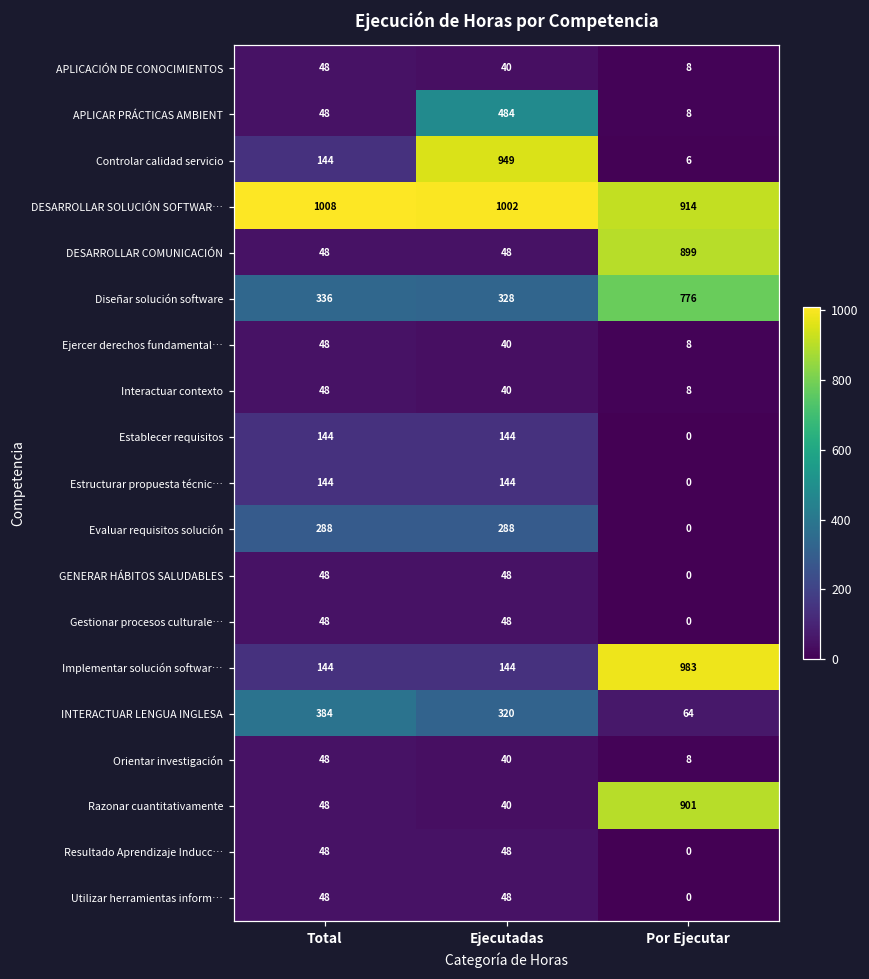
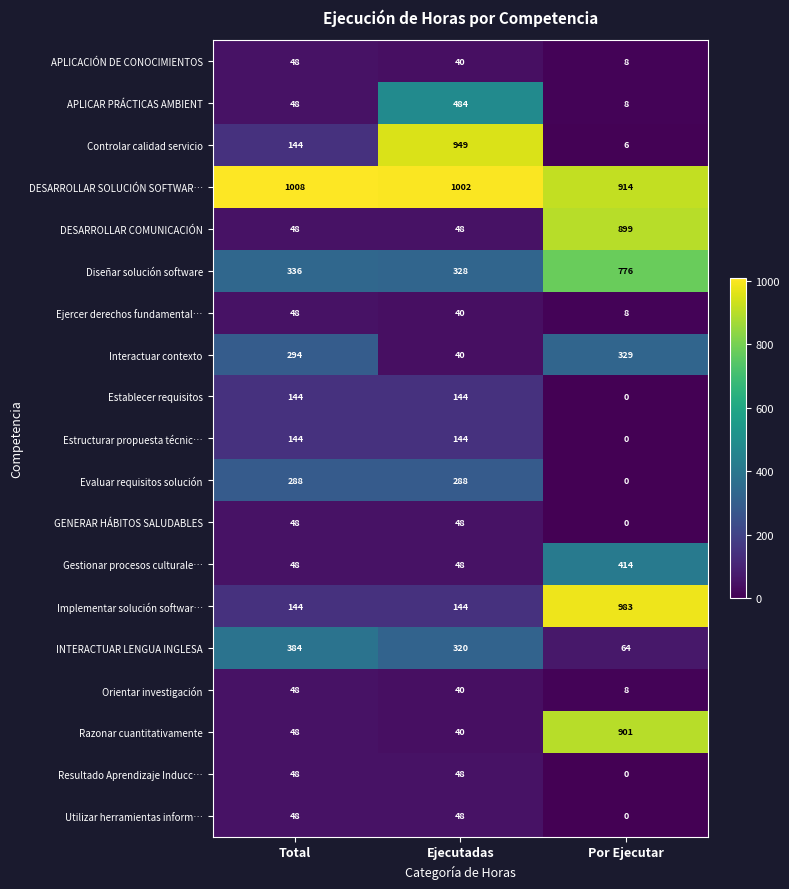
  {
    "APLICACIÓN DE CONOCIMIENTOS": {
      "Total": 48,
      "Ejecutadas": 40,
      "Por Ejecutar": 8
    },
    "APLICAR PRÁCTICAS AMBIENT": {
      "Total": 48,
      "Ejecutadas": 484,
      "Por Ejecutar": 8
    },
    "Controlar calidad servicio": {
      "Total": 144,
      "Ejecutadas": 949,
      "Por Ejecutar": 6
    },
    "DESARROLLAR SOLUCIÓN SOFTWAR…": {
      "Total": 1008,
      "Ejecutadas": 1002,
      "Por Ejecutar": 914
    },
    "DESARROLLAR COMUNICACIÓN": {
      "Total": 48,
      "Ejecutadas": 48,
      "Por Ejecutar": 899
    },
    "Diseñar solución software": {
      "Total": 336,
      "Ejecutadas": 328,
      "Por Ejecutar": 776
    },
    "Ejercer derechos fundamental…": {
      "Total": 48,
      "Ejecutadas": 40,
      "Por Ejecutar": 8
    },
    "Interactuar contexto": {
-     "Total": 48,
+     "Total": 294,
      "Ejecutadas": 40,
-     "Por Ejecutar": 8
+     "Por Ejecutar": 329
    },
    "Establecer requisitos": {
      "Total": 144,
      "Ejecutadas": 144,
      "Por Ejecutar": 0
    },
    "Estructurar propuesta técnic…": {
      "Total": 144,
      "Ejecutadas": 144,
      "Por Ejecutar": 0
    },
    "Evaluar requisitos solución": {
      "Total": 288,
      "Ejecutadas": 288,
      "Por Ejecutar": 0
    },
    "GENERAR HÁBITOS SALUDABLES": {
      "Total": 48,
      "Ejecutadas": 48,
      "Por Ejecutar": 0
    },
    "Gestionar procesos culturale…": {
      "Total": 48,
      "Ejecutadas": 48,
-     "Por Ejecutar": 0
+     "Por Ejecutar": 414
    },
    "Implementar solución softwar…": {
      "Total": 144,
      "Ejecutadas": 144,
      "Por Ejecutar": 983
    },
    "INTERACTUAR LENGUA INGLESA": {
      "Total": 384,
      "Ejecutadas": 320,
      "Por Ejecutar": 64
    },
    "Orientar investigación": {
      "Total": 48,
      "Ejecutadas": 40,
      "Por Ejecutar": 8
    },
    "Razonar cuantitativamente": {
      "Total": 48,
      "Ejecutadas": 40,
      "Por Ejecutar": 901
    },
    "Resultado Aprendizaje Inducc…": {
      "Total": 48,
      "Ejecutadas": 48,
      "Por Ejecutar": 0
    },
    "Utilizar herramientas inform…": {
      "Total": 48,
      "Ejecutadas": 48,
      "Por Ejecutar": 0
    }
  }
